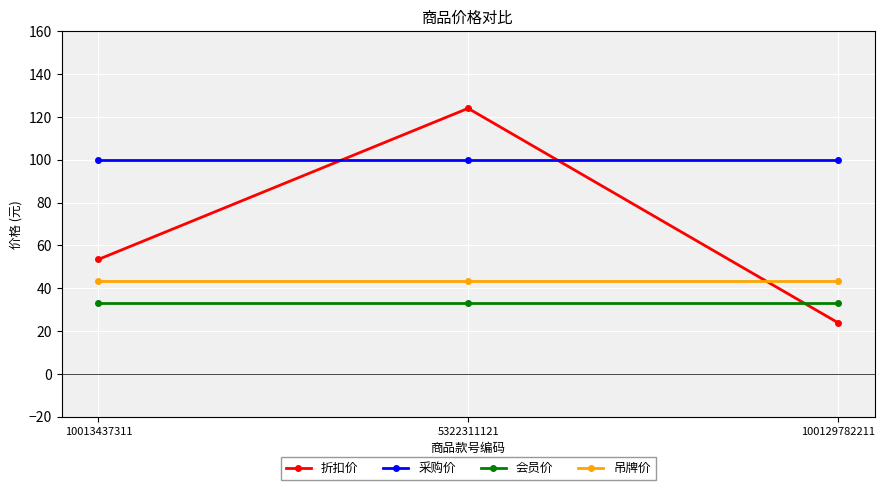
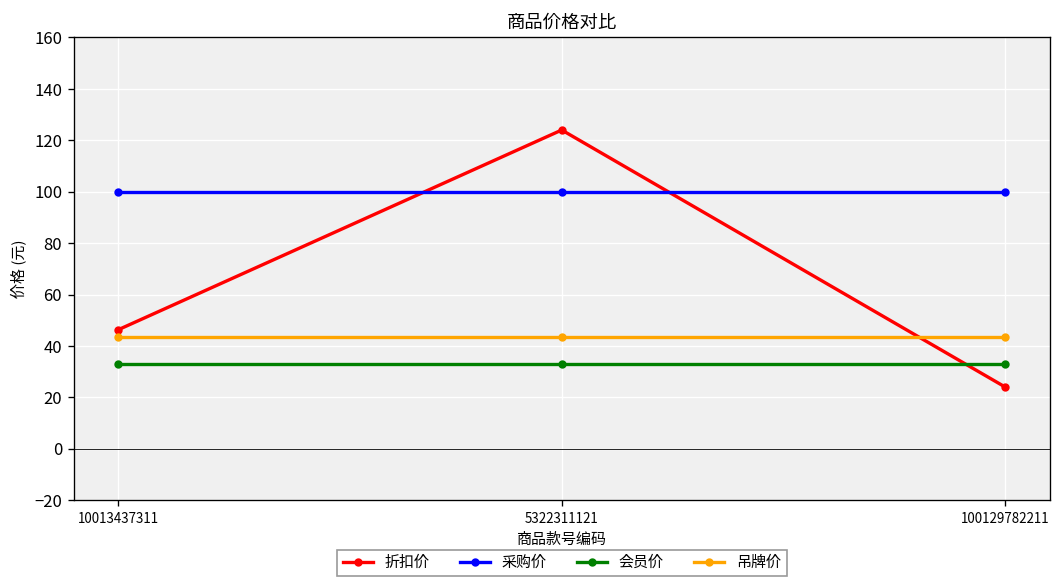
  {
    "折扣价": {
-     "10013437311": 54,
+     "10013437311": 46,
      "5322311121": 124,
      "100129782211": 24
    },
    "采购价": {
      "10013437311": 100,
      "5322311121": 100,
      "100129782211": 100
    },
    "会员价": {
      "10013437311": 33,
      "5322311121": 33,
      "100129782211": 33
    },
    "吊牌价": {
      "10013437311": 44,
      "5322311121": 44,
      "100129782211": 44
    }
  }
